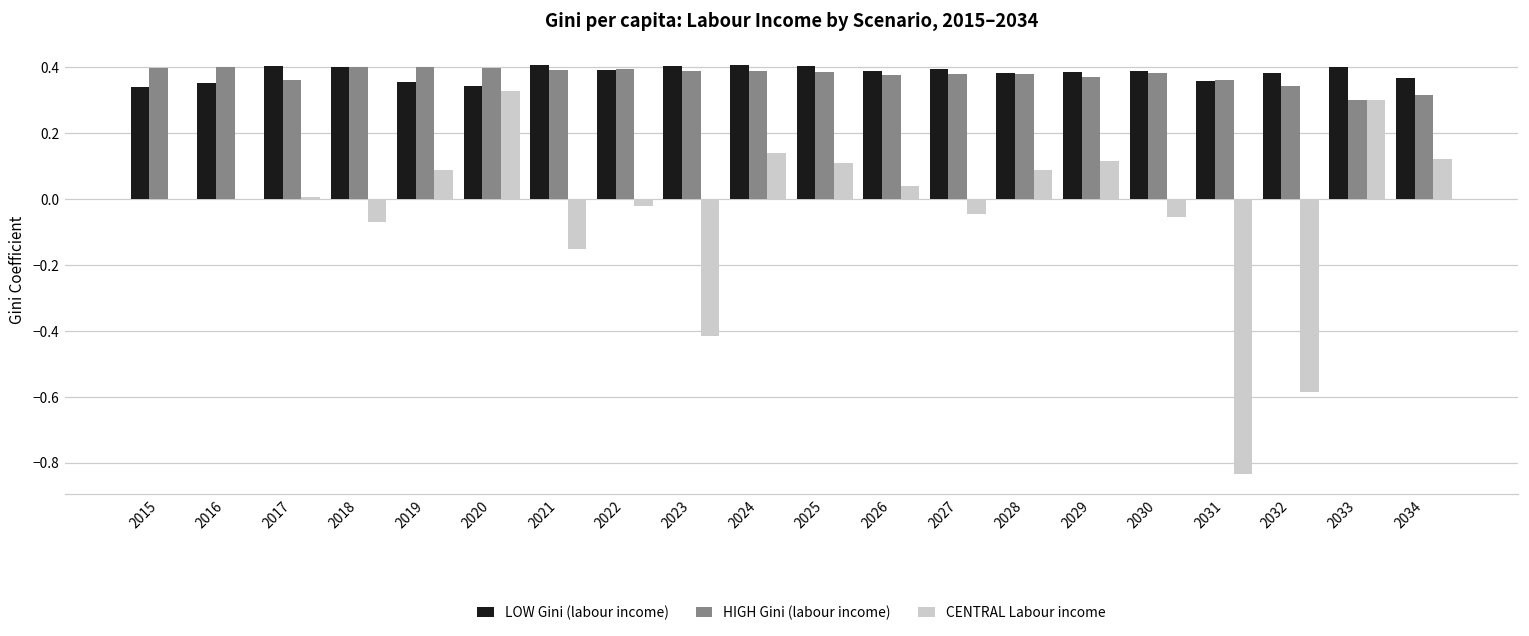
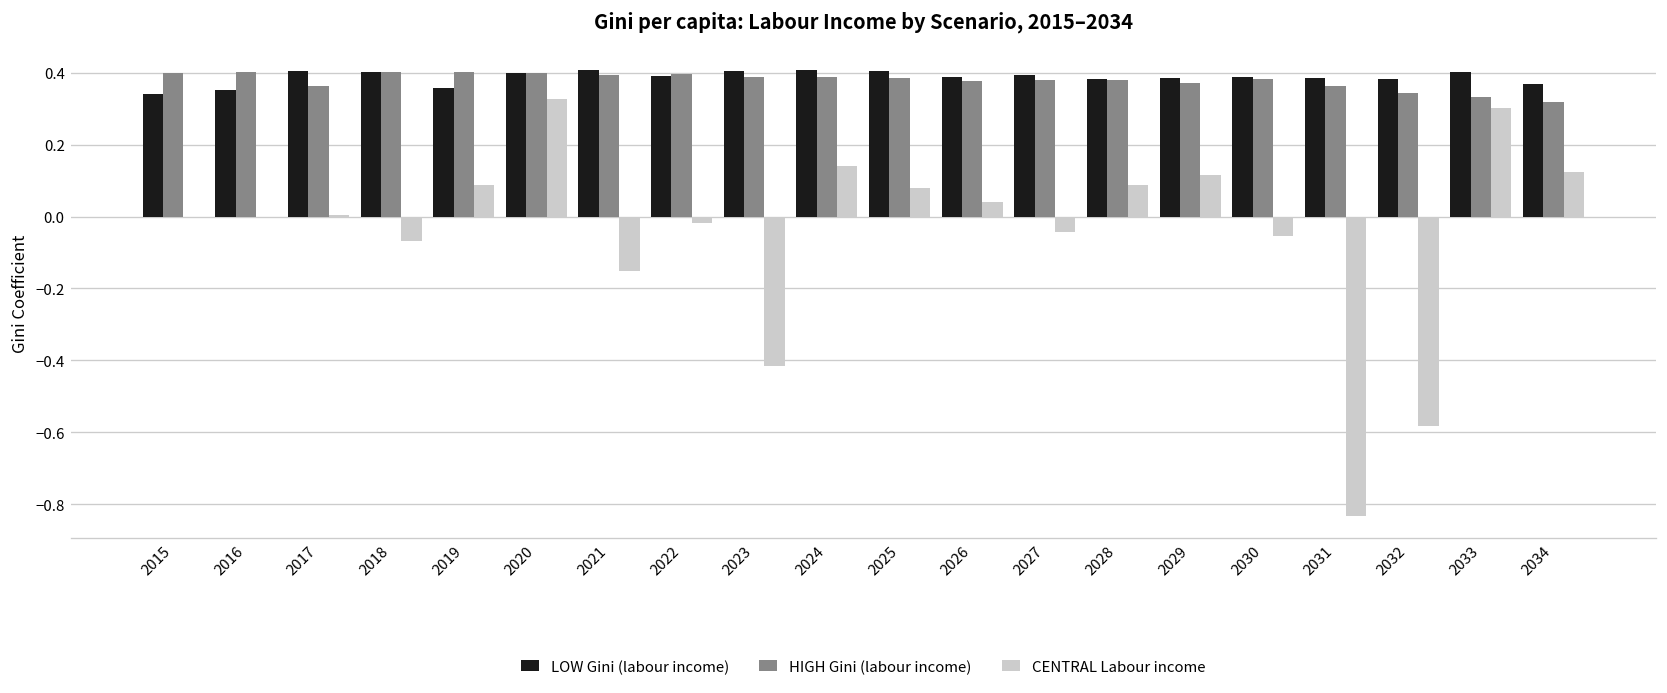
  {
    "LOW Gini (labour income)": {
      "2015": 0.34,
      "2016": 0.35,
      "2017": 0.40,
      "2018": 0.40,
      "2019": 0.36,
-     "2020": 0.34,
+     "2020": 0.40,
      "2021": 0.41,
      "2022": 0.39,
      "2023": 0.40,
      "2024": 0.41,
      "2025": 0.41,
      "2026": 0.39,
      "2027": 0.40,
      "2028": 0.38,
      "2029": 0.39,
      "2030": 0.39,
-     "2031": 0.36,
+     "2031": 0.39,
      "2032": 0.38,
      "2033": 0.40,
      "2034": 0.37
    },
    "HIGH Gini (labour income)": {
      "2015": 0.40,
      "2016": 0.40,
      "2017": 0.36,
      "2018": 0.40,
      "2019": 0.40,
      "2020": 0.40,
      "2021": 0.39,
      "2022": 0.40,
      "2023": 0.39,
      "2024": 0.39,
      "2025": 0.39,
      "2026": 0.38,
      "2027": 0.38,
      "2028": 0.38,
      "2029": 0.37,
      "2030": 0.38,
      "2031": 0.36,
      "2032": 0.34,
-     "2033": 0.30,
+     "2033": 0.33,
      "2034": 0.32
    },
    "CENTRAL Labour income": {
      "2015": 0.00,
      "2016": 0.00,
      "2018": -0.07,
      "2019": 0.09,
      "2020": 0.33,
      "2021": -0.15,
      "2022": -0.02,
      "2023": -0.41,
      "2024": 0.14,
-     "2025": 0.11,
+     "2025": 0.08,
      "2026": 0.04,
      "2027": -0.04,
      "2028": 0.09,
      "2029": 0.12,
      "2030": -0.05,
      "2031": -0.83,
      "2032": -0.58,
      "2033": 0.30,
      "2034": 0.12
    }
  }
